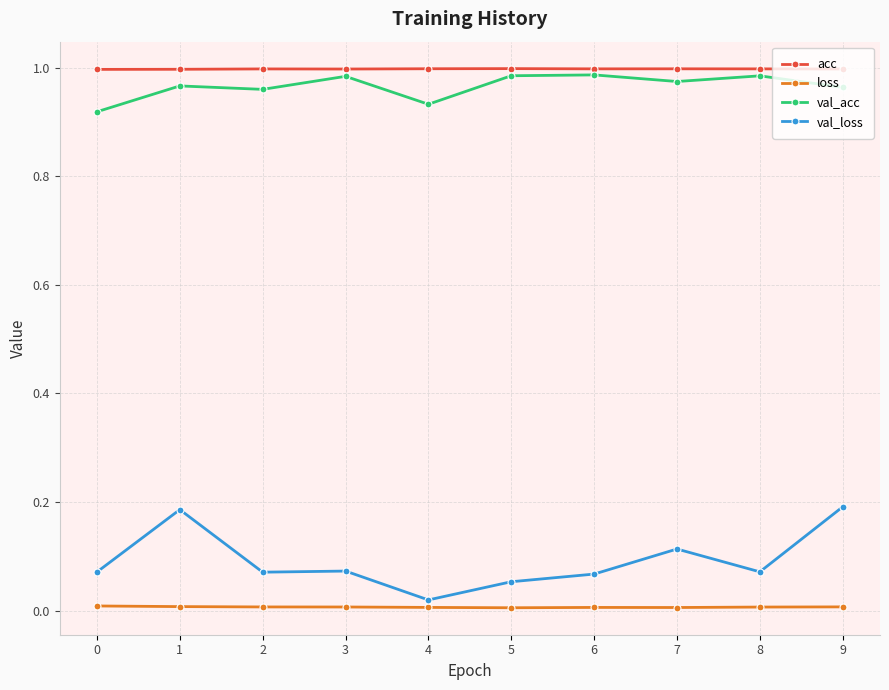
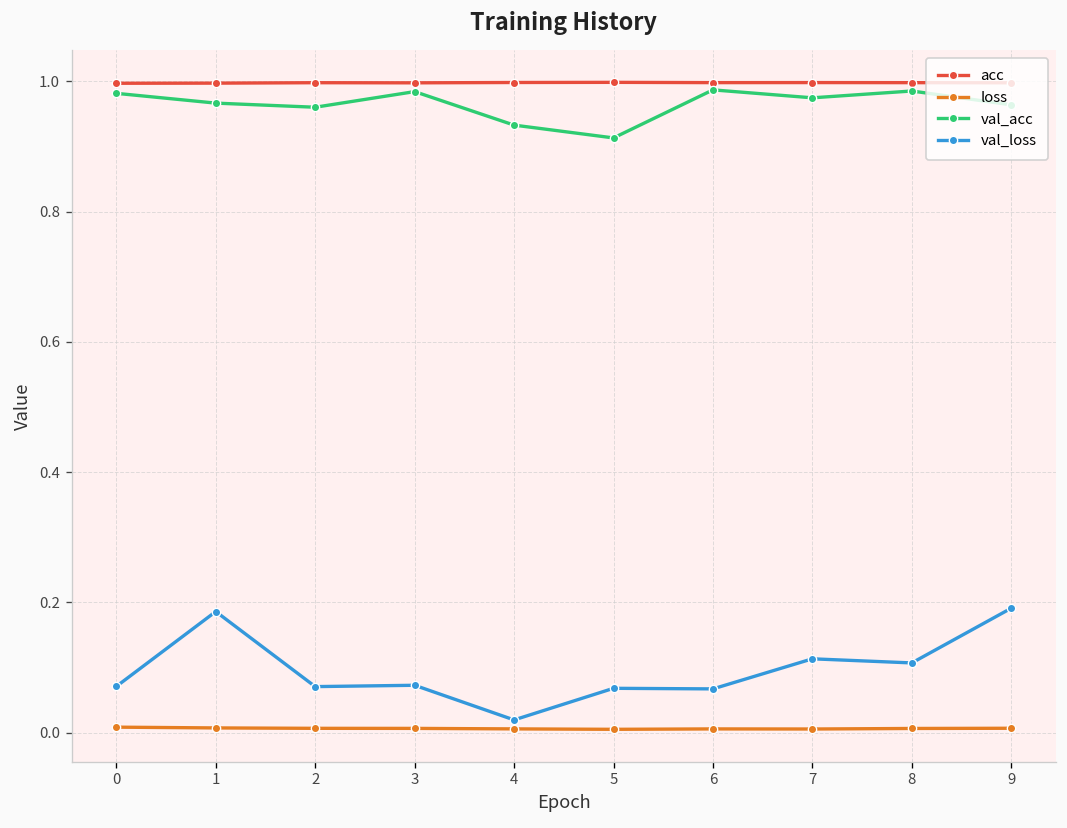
  {
    "val_acc": {
-     "0": 0.92,
+     "0": 0.98,
      "1": 0.97,
      "2": 0.96,
      "3": 0.98,
      "4": 0.93,
-     "5": 0.99,
+     "5": 0.91,
      "6": 0.99,
      "7": 0.97,
      "8": 0.99
    },
    "val_loss": {
      "0": 0.07,
      "1": 0.19,
      "2": 0.07,
      "3": 0.07,
      "4": 0.02,
-     "5": 0.05,
+     "5": 0.07,
      "6": 0.07,
      "7": 0.11,
-     "8": 0.07,
+     "8": 0.11,
      "9": 0.19
    }
  }
